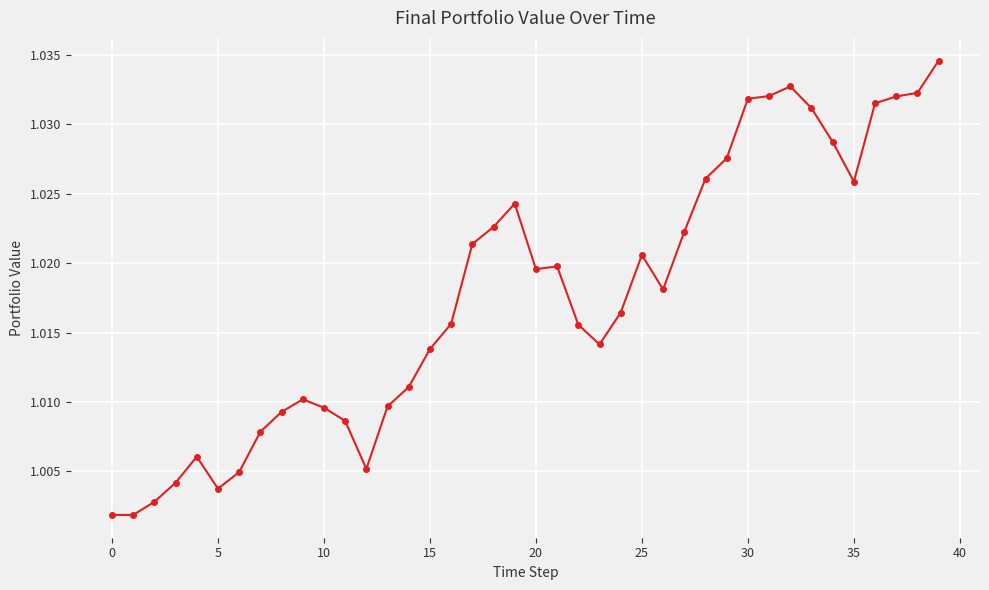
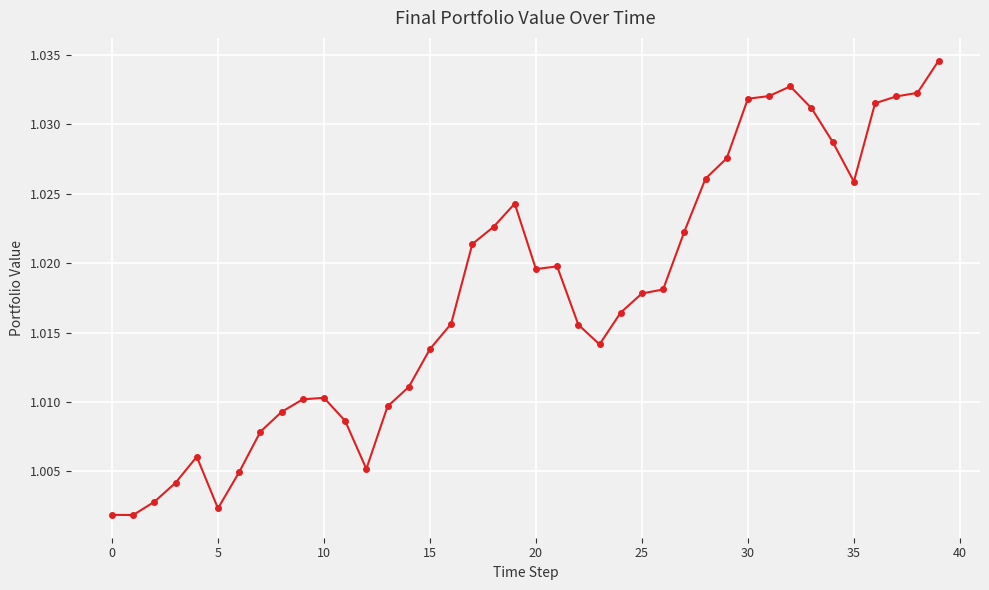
  {
    "0": 1.0019,
-   "5": 1.0037,
-   "10": 1.0096,
+   "5": 1.0023,
+   "10": 1.0103,
    "15": 1.0138,
    "20": 1.0196,
-   "25": 1.0206,
+   "25": 1.0178,
    "30": 1.0319,
    "35": 1.0259
  }
